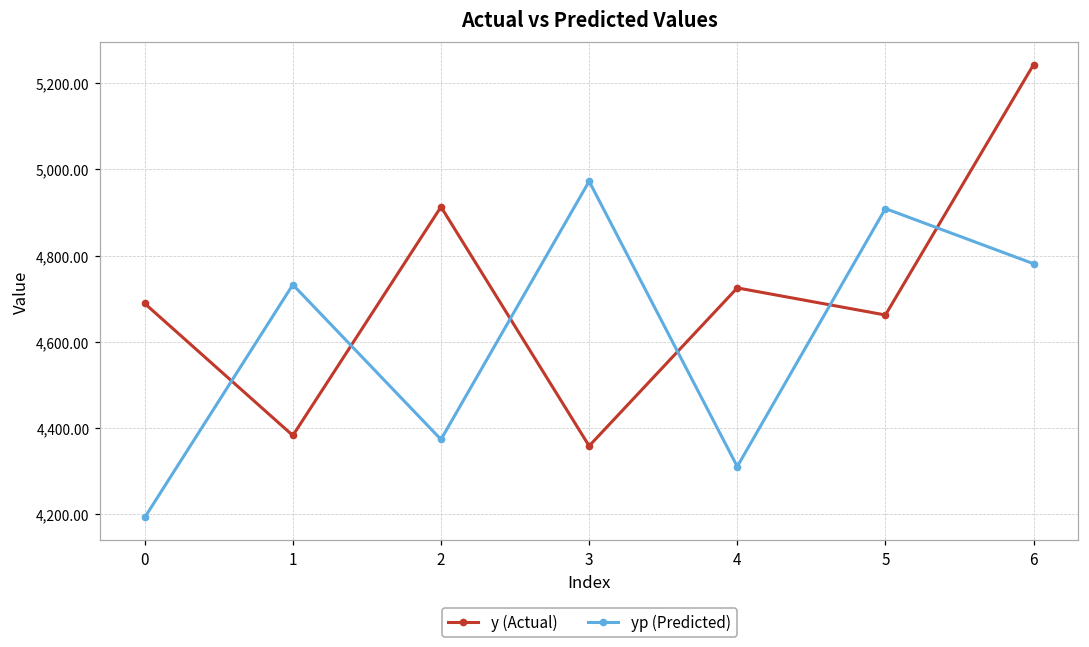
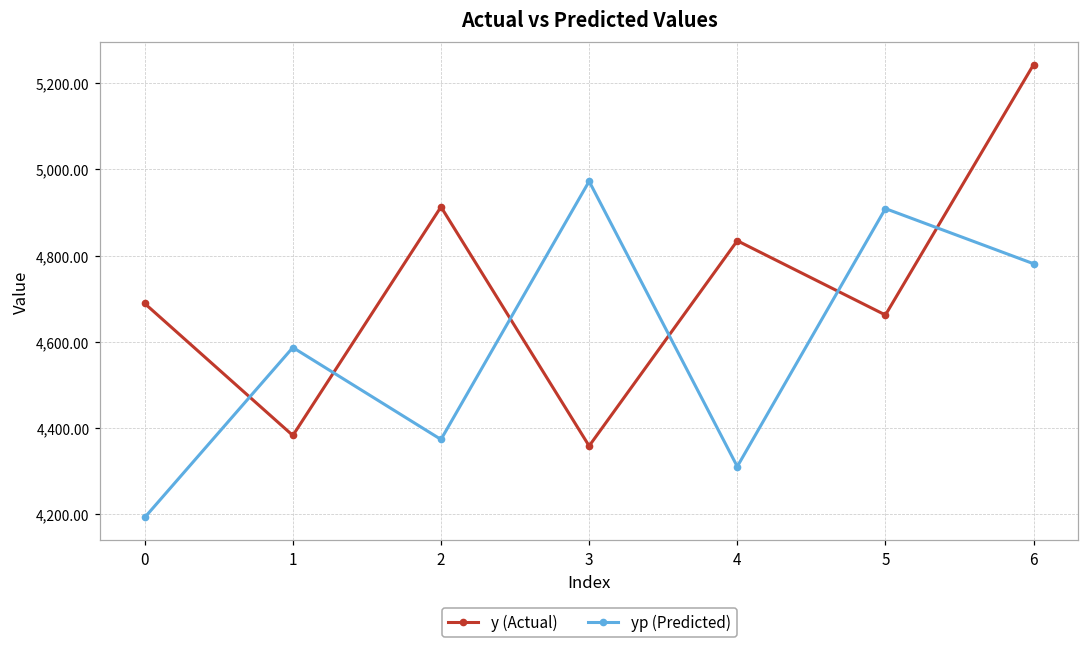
  {
    "y (Actual)": {
      "0": "4,690",
      "1": "4,380",
      "2": "4,910",
      "3": "4,360",
-     "4": "4,730",
+     "4": "4,830",
      "5": "4,660",
      "6": "5,240"
    },
    "yp (Predicted)": {
      "0": "4,190",
-     "1": "4,730",
+     "1": "4,590",
      "2": "4,370",
      "3": "4,970",
      "4": "4,310",
      "5": "4,910",
      "6": "4,780"
    }
  }
